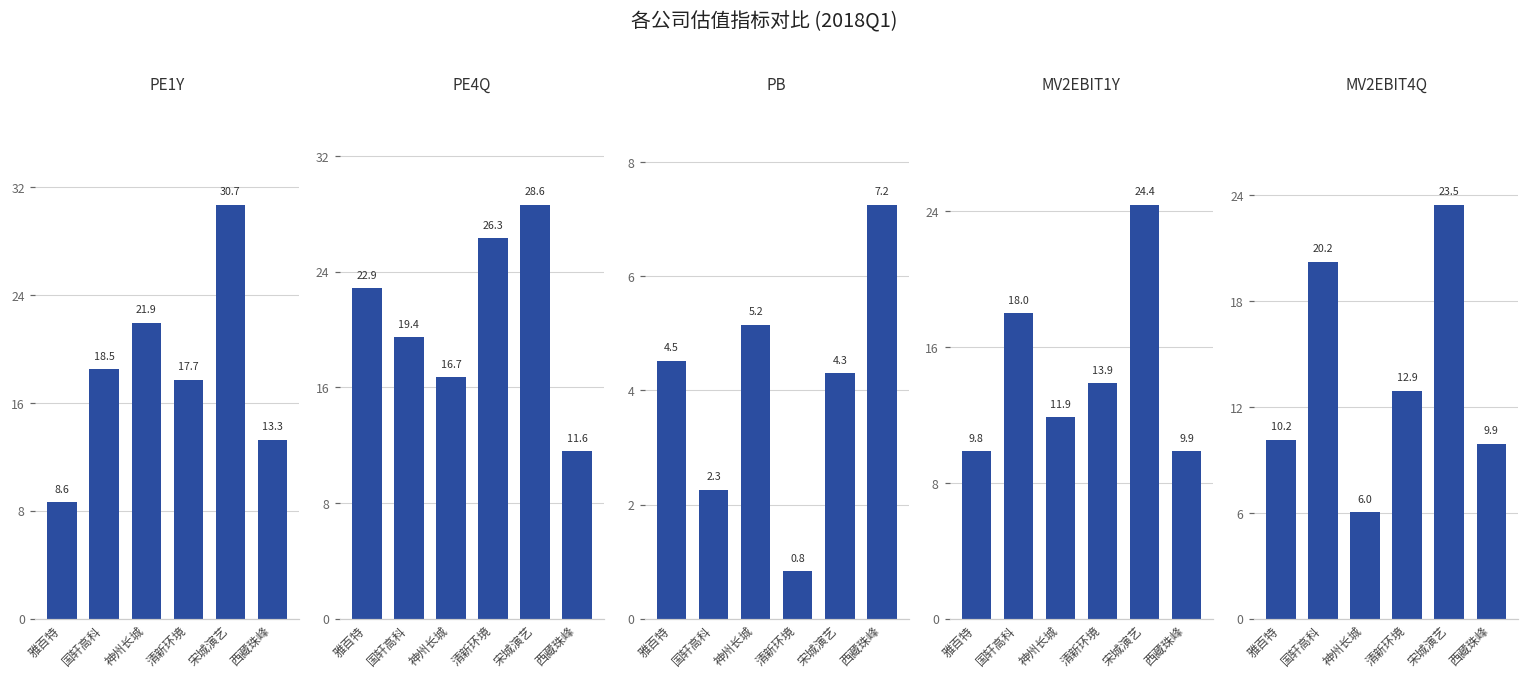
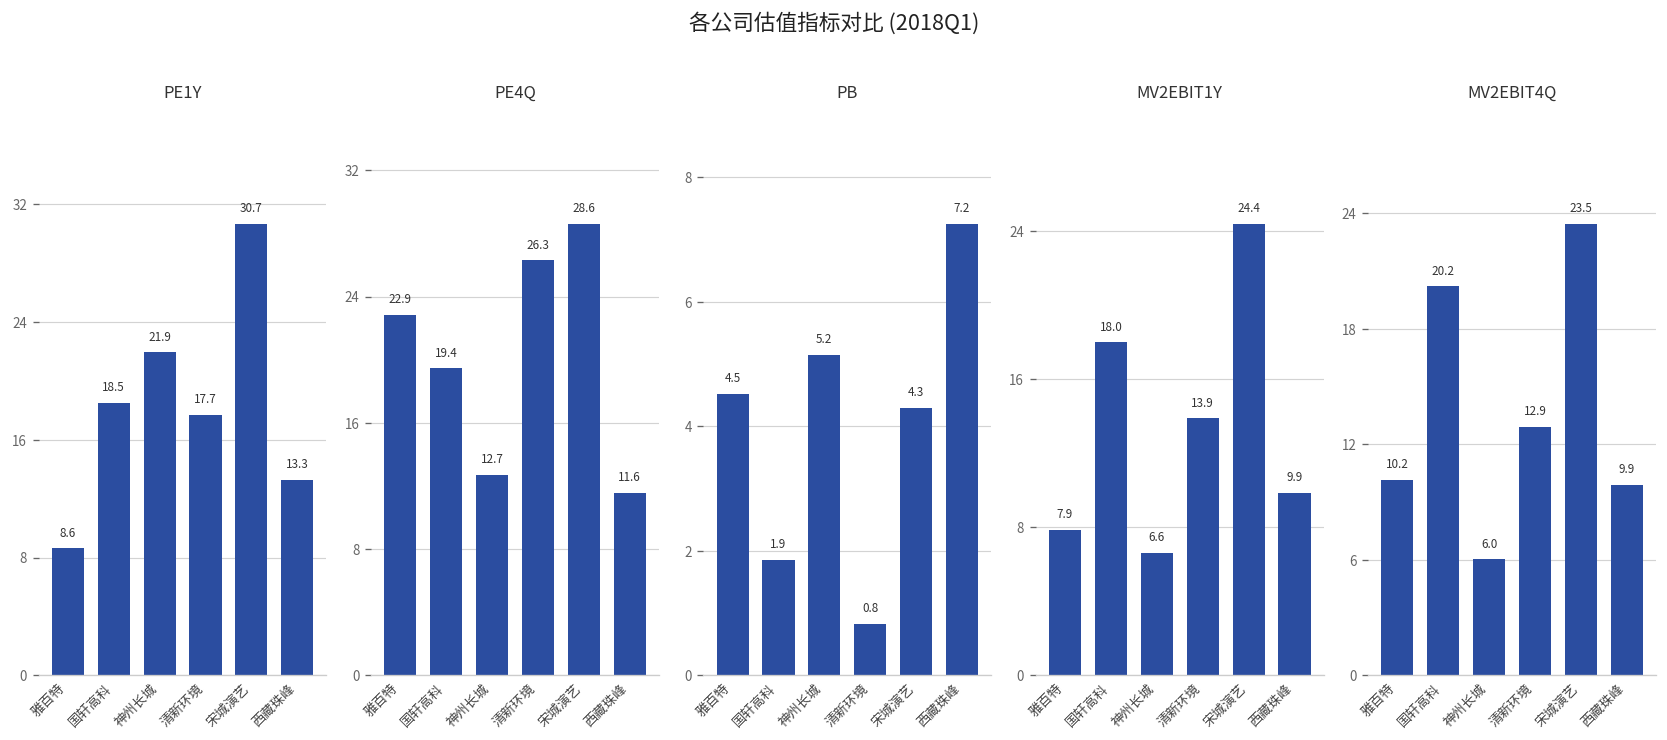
  {
    "PE1Y": {
      "雅百特": 8.6,
      "国轩高科": 18.5,
      "神州长城": 21.9,
      "清新环境": 17.7,
      "宋城演艺": 30.7,
      "西藏珠峰": 13.3
    },
    "PE4Q": {
      "雅百特": 22.9,
      "国轩高科": 19.4,
-     "神州长城": 16.7,
+     "神州长城": 12.7,
      "清新环境": 26.3,
      "宋城演艺": 28.6,
      "西藏珠峰": 11.6
    },
    "PB": {
      "雅百特": 4.5,
-     "国轩高科": 2.3,
+     "国轩高科": 1.9,
      "神州长城": 5.2,
      "清新环境": 0.8,
      "宋城演艺": 4.3,
      "西藏珠峰": 7.2
    },
    "MV2EBIT1Y": {
-     "雅百特": 9.8,
+     "雅百特": 7.9,
      "国轩高科": 18.0,
-     "神州长城": 11.9,
+     "神州长城": 6.6,
      "清新环境": 13.9,
      "宋城演艺": 24.4,
      "西藏珠峰": 9.9
    },
    "MV2EBIT4Q": {
      "雅百特": 10.2,
      "国轩高科": 20.2,
      "神州长城": 6.0,
      "清新环境": 12.9,
      "宋城演艺": 23.5,
      "西藏珠峰": 9.9
    }
  }
